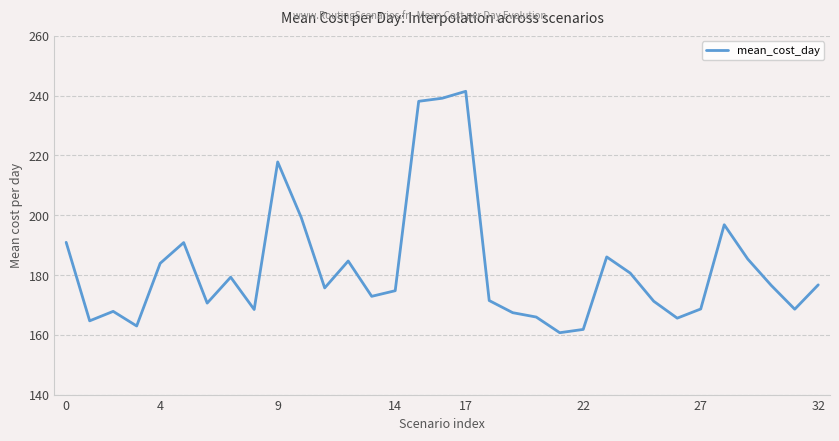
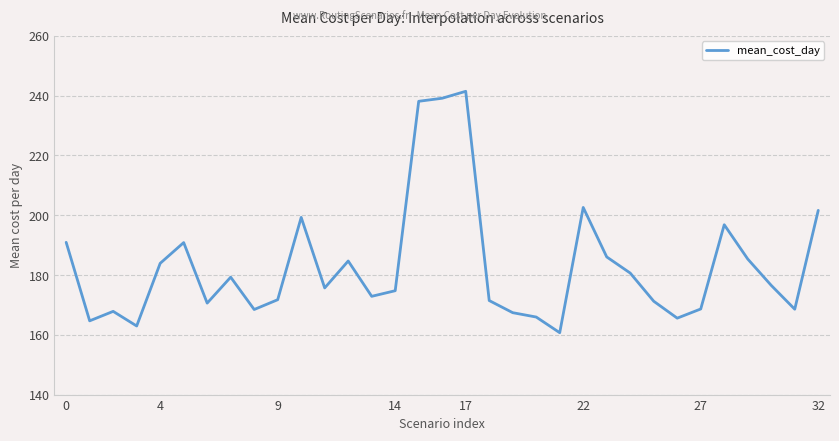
  {
    "0": 191,
    "4": 184,
-   "9": 218,
+   "9": 172,
    "14": 175,
    "17": 241,
-   "22": 162,
+   "22": 203,
    "27": 169,
-   "32": 177
+   "32": 202
  }
